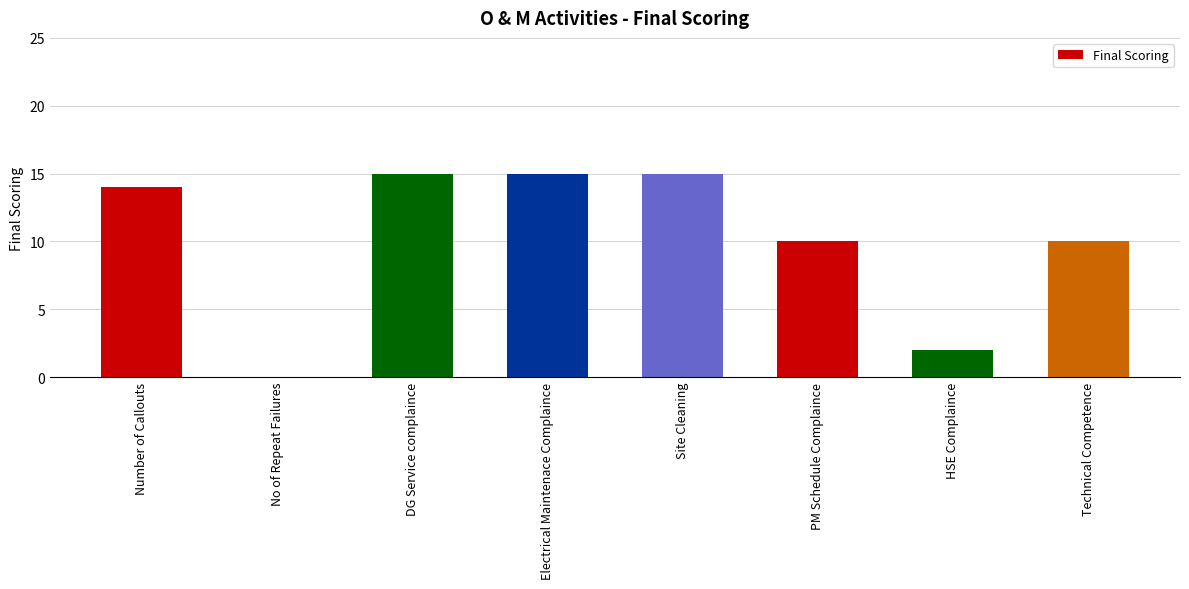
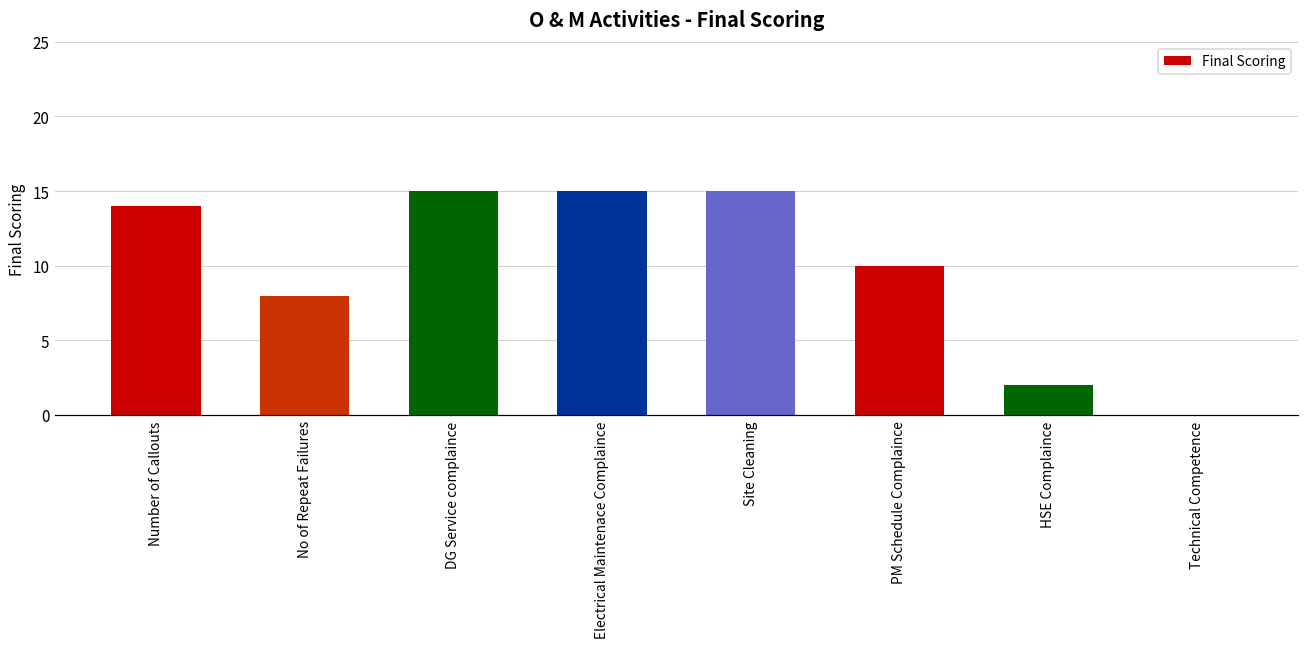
  {
    "Number of Callouts": 14,
-   "No of Repeat Failures": 0,
+   "No of Repeat Failures": 8,
    "DG Service complaince": 15,
    "Electrical Maintenace Complaince": 15,
    "Site Cleaning": 15,
    "PM Schedule Complaince": 10,
    "HSE Complaince": 2,
-   "Technical Competence": 10
+   "Technical Competence": 0
  }
